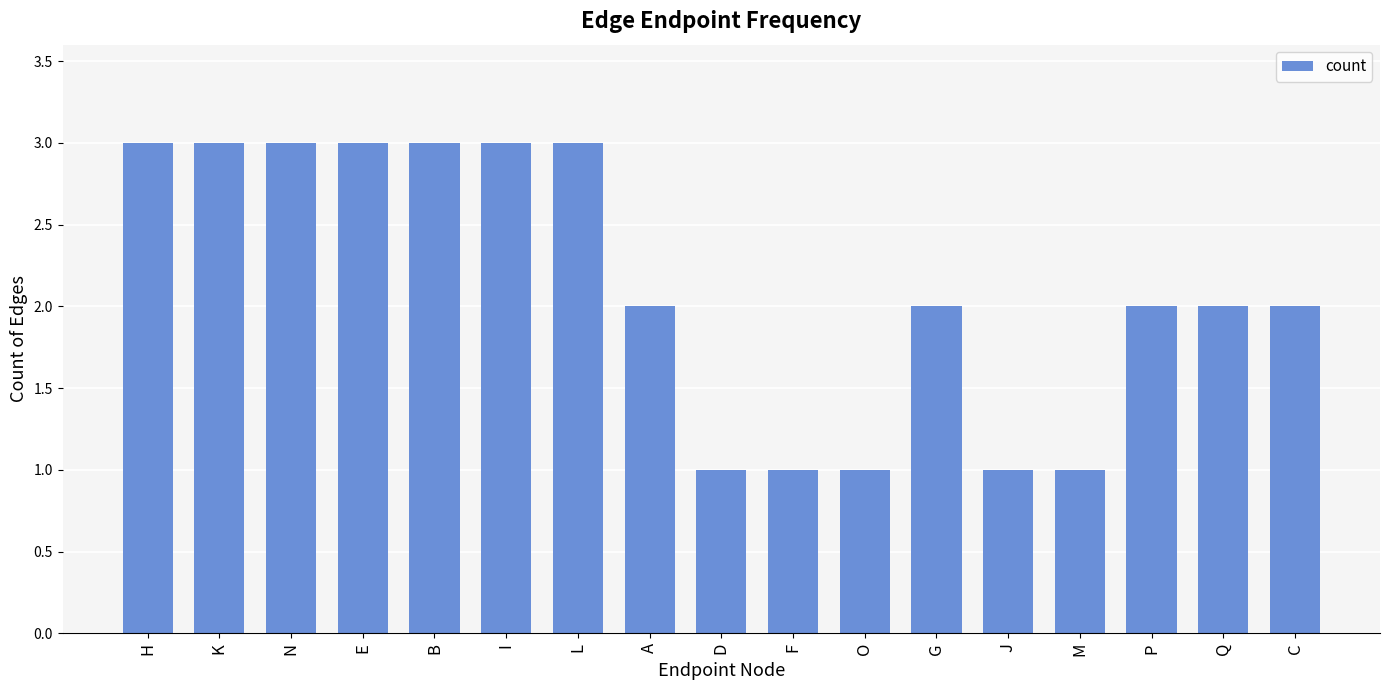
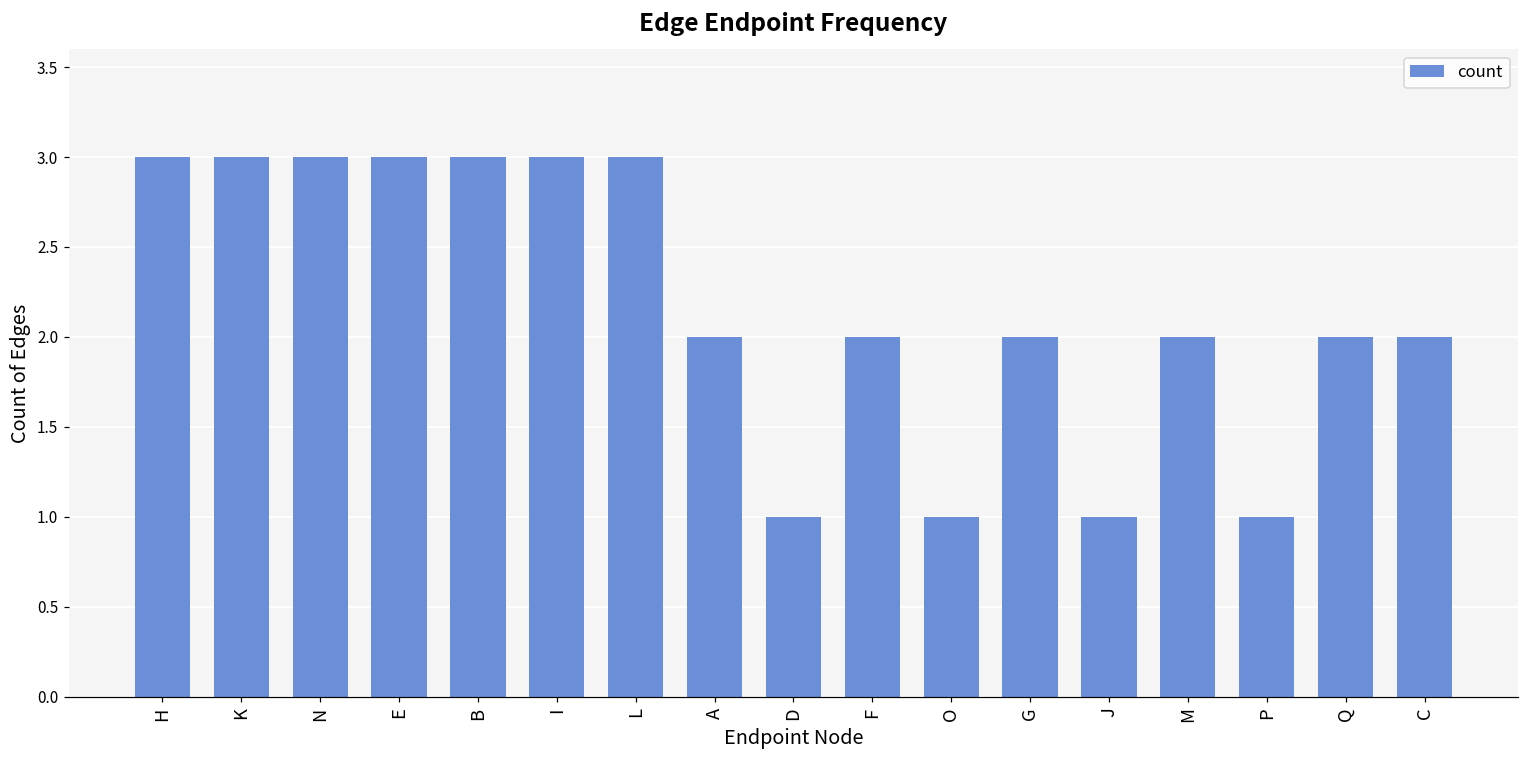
  {
    "H": 3,
    "K": 3,
    "N": 3,
    "E": 3,
    "B": 3,
    "I": 3,
    "L": 3,
    "A": 2,
    "D": 1,
-   "F": 1,
+   "F": 2,
    "O": 1,
    "G": 2,
    "J": 1,
-   "M": 1,
-   "P": 2,
+   "M": 2,
+   "P": 1,
    "Q": 2,
    "C": 2
  }
